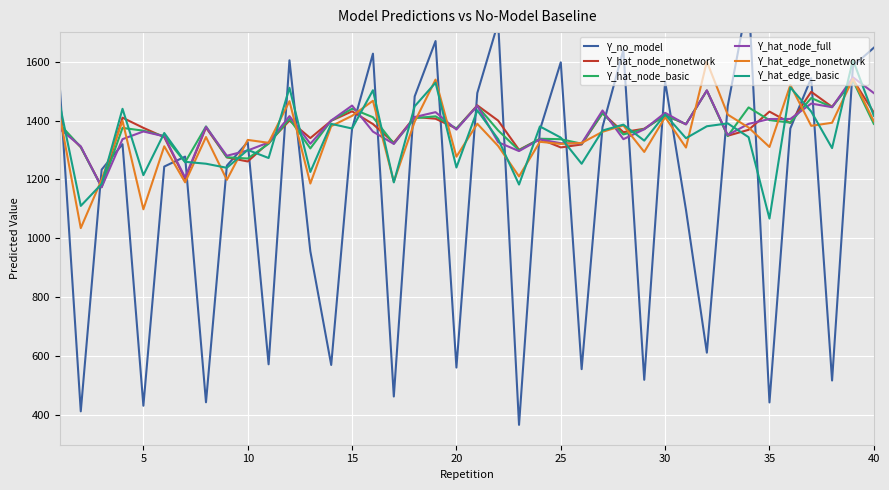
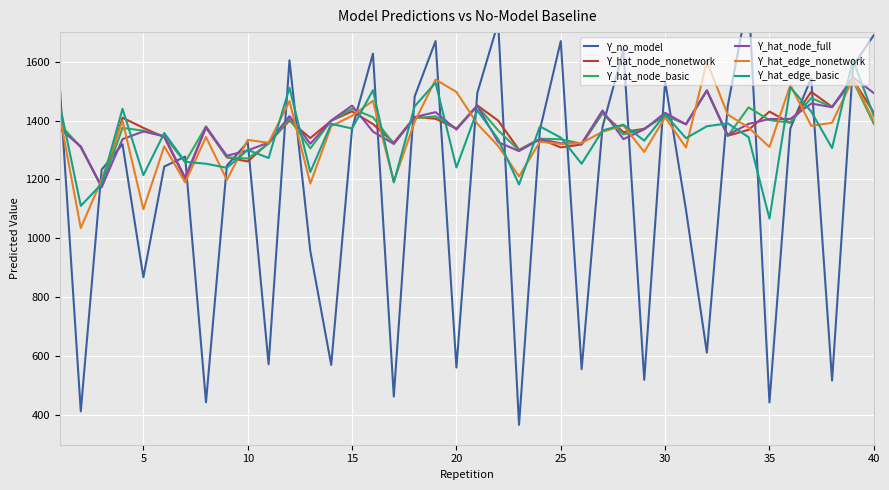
  {
    "Y_no_model": {
-     "5": 430,
+     "5": 870,
      "20": 560,
-     "25": 1600,
+     "25": 1670,
      "35": 440,
-     "40": 1650
+     "40": 1690
    },
    "Y_hat_node_nonetwork": {
      "5": 1380,
      "10": 1260,
      "15": 1430,
      "25": 1310,
      "35": 1430,
      "40": 1430
    },
    "Y_hat_node_full": {
      "15": 1450,
      "40": 1490
    },
    "Y_hat_edge_nonetwork": {
      "5": 1100,
      "15": 1420,
-     "20": 1280,
+     "20": 1500,
      "35": 1310,
      "40": 1400
    }
  }
